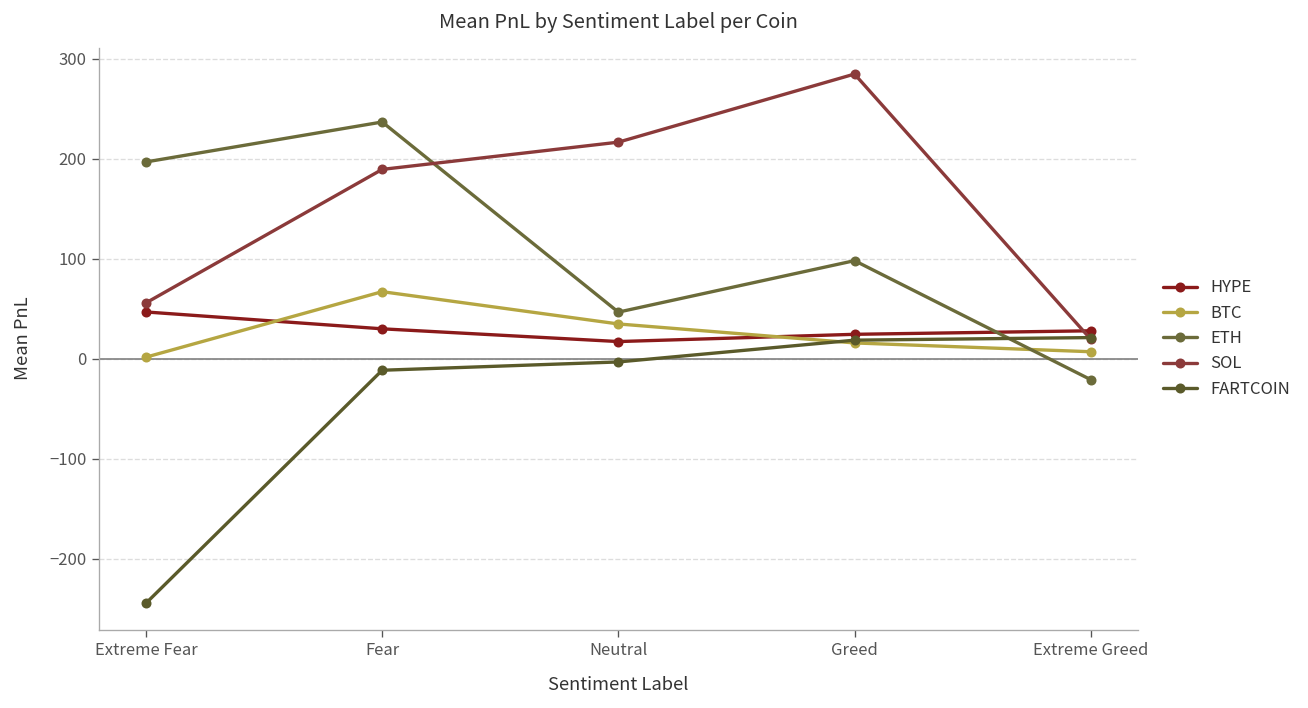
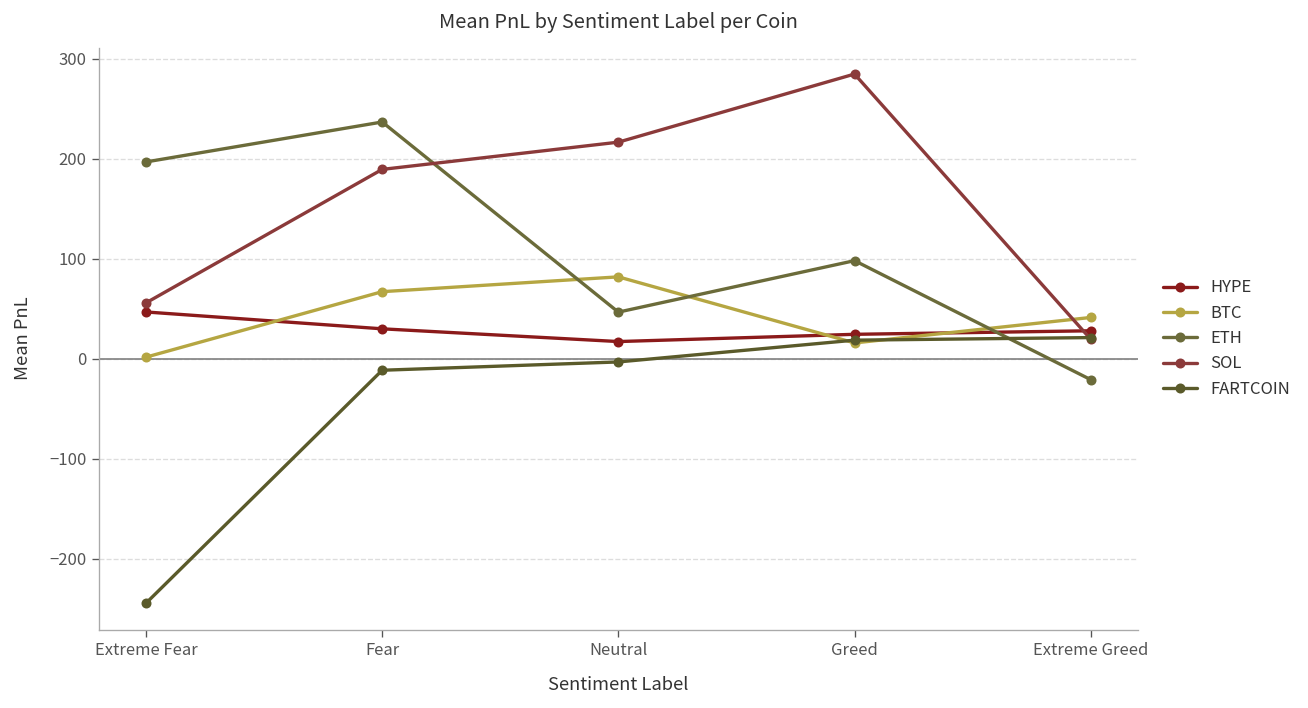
  {
    "BTC": {
      "Extreme Fear": 0,
      "Fear": 70,
-     "Neutral": 30,
-     "Extreme Greed": 10
+     "Neutral": 80,
+     "Extreme Greed": 40
    }
  }
